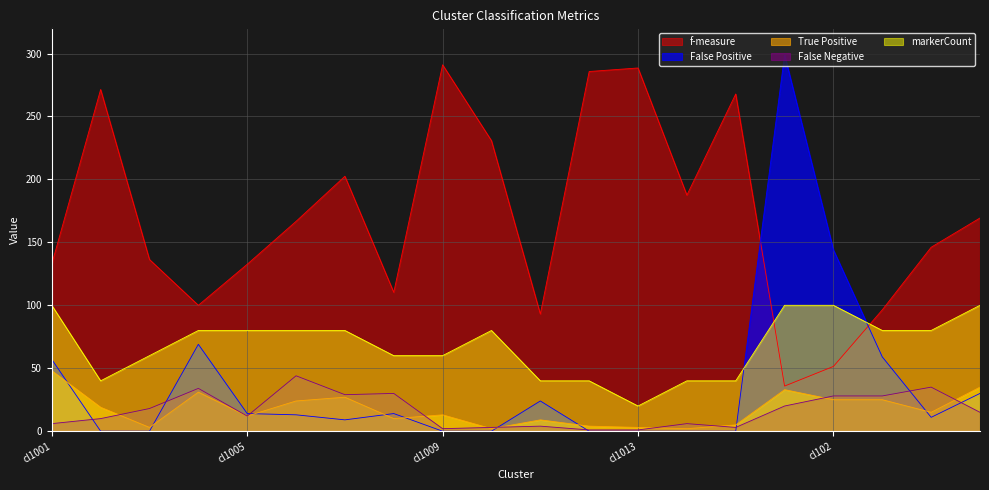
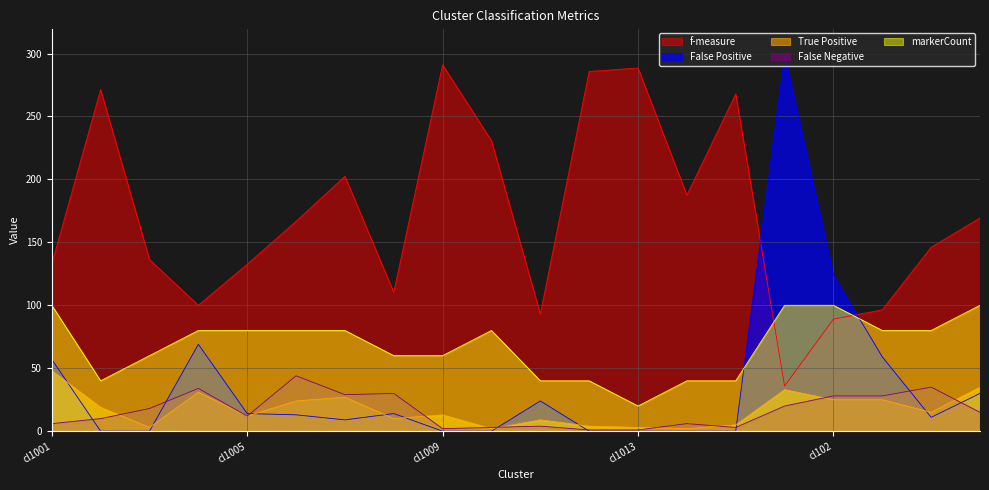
  {
    "f-measure": {
      "cl1001": 133,
      "cl1005": 133,
      "cl1009": 291,
      "cl1013": 289,
-     "cl102": 51
+     "cl102": 89
    },
    "False Positive": {
      "cl1001": 57,
-     "cl102": 144
+     "cl102": 124
    },
    "False Negative": {
      "cl1001": 6,
      "cl102": 28
    }
  }
